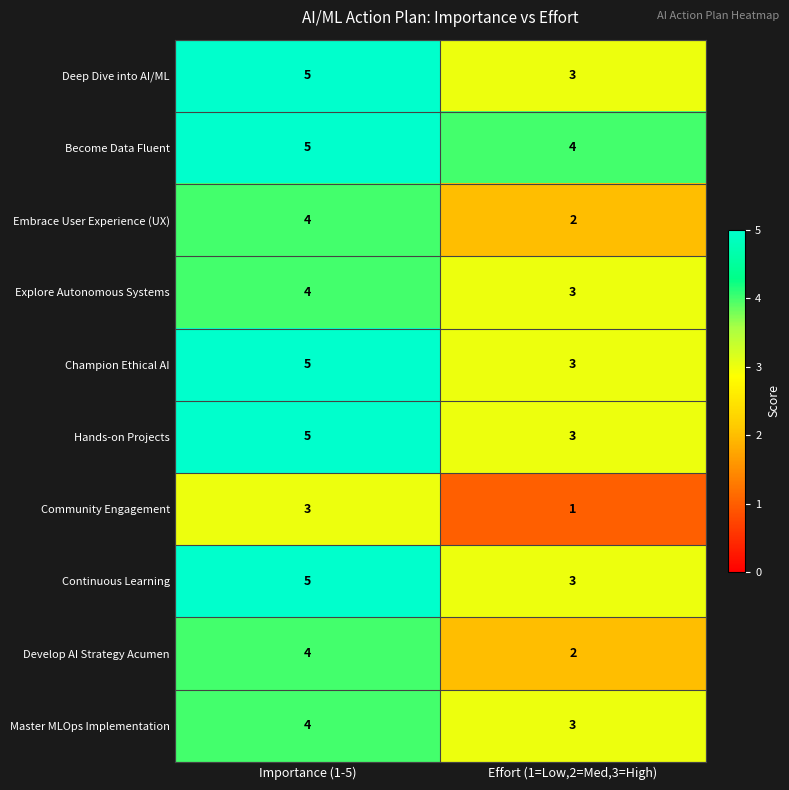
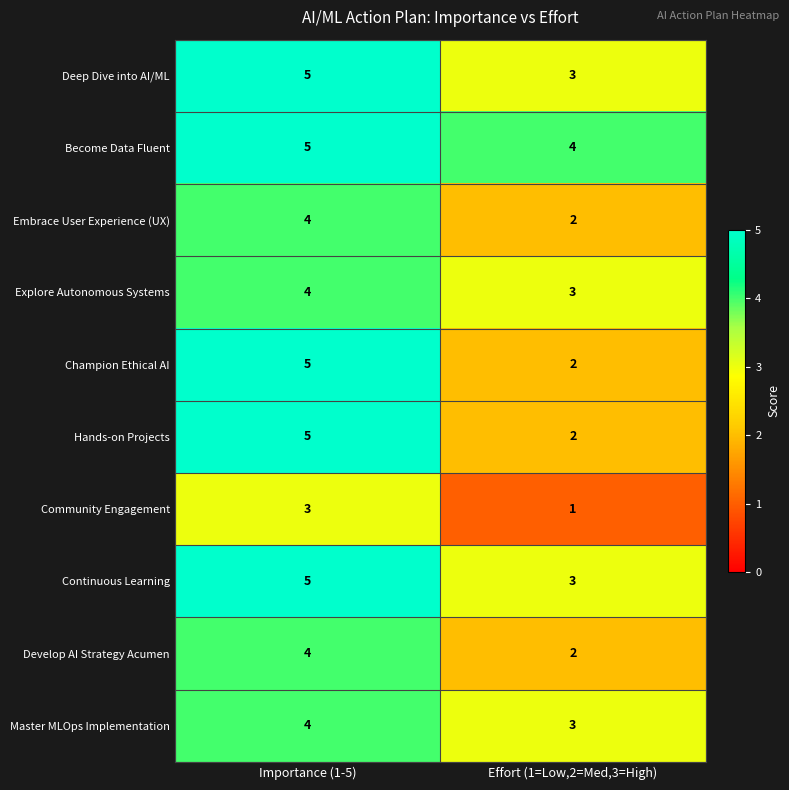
  {
    "Deep Dive into AI/ML": {
      "Importance (1-5)": 5,
      "Effort (1=Low,2=Med,3=High)": 3
    },
    "Become Data Fluent": {
      "Importance (1-5)": 5,
      "Effort (1=Low,2=Med,3=High)": 4
    },
    "Embrace User Experience (UX)": {
      "Importance (1-5)": 4,
      "Effort (1=Low,2=Med,3=High)": 2
    },
    "Explore Autonomous Systems": {
      "Importance (1-5)": 4,
      "Effort (1=Low,2=Med,3=High)": 3
    },
    "Champion Ethical AI": {
      "Importance (1-5)": 5,
-     "Effort (1=Low,2=Med,3=High)": 3
+     "Effort (1=Low,2=Med,3=High)": 2
    },
    "Hands-on Projects": {
      "Importance (1-5)": 5,
-     "Effort (1=Low,2=Med,3=High)": 3
+     "Effort (1=Low,2=Med,3=High)": 2
    },
    "Community Engagement": {
      "Importance (1-5)": 3,
      "Effort (1=Low,2=Med,3=High)": 1
    },
    "Continuous Learning": {
      "Importance (1-5)": 5,
      "Effort (1=Low,2=Med,3=High)": 3
    },
    "Develop AI Strategy Acumen": {
      "Importance (1-5)": 4,
      "Effort (1=Low,2=Med,3=High)": 2
    },
    "Master MLOps Implementation": {
      "Importance (1-5)": 4,
      "Effort (1=Low,2=Med,3=High)": 3
    }
  }
